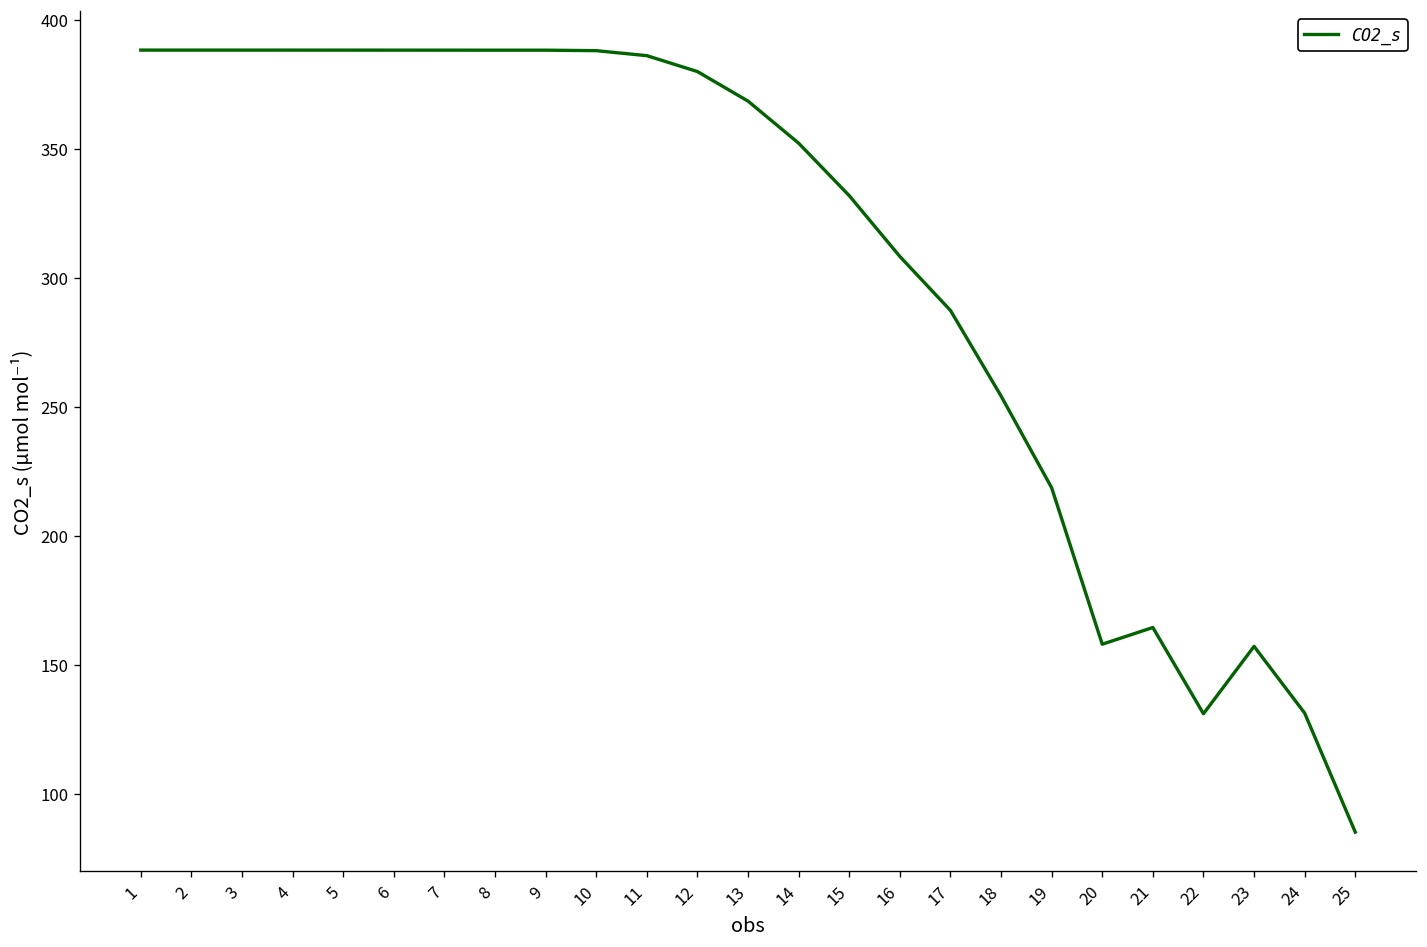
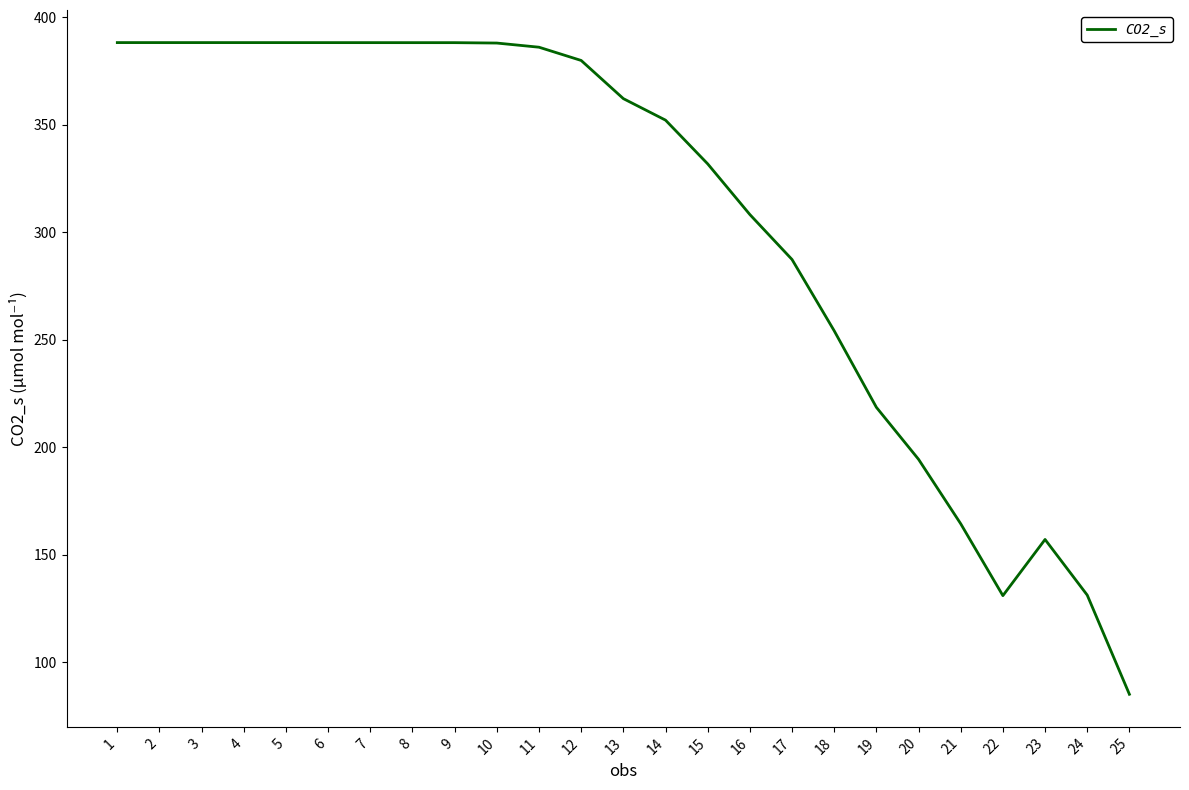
  {
    "1": 388,
    "2": 388,
    "3": 388,
    "4": 388,
    "5": 388,
    "6": 388,
    "7": 388,
    "8": 388,
    "9": 388,
    "10": 388,
    "11": 386,
    "12": 380,
-   "13": 368,
+   "13": 362,
    "14": 352,
    "15": 332,
    "16": 308,
    "17": 287,
    "18": 254,
    "19": 219,
-   "20": 158,
+   "20": 194,
    "21": 164,
    "22": 131,
    "23": 157,
    "24": 131,
    "25": 85
  }
